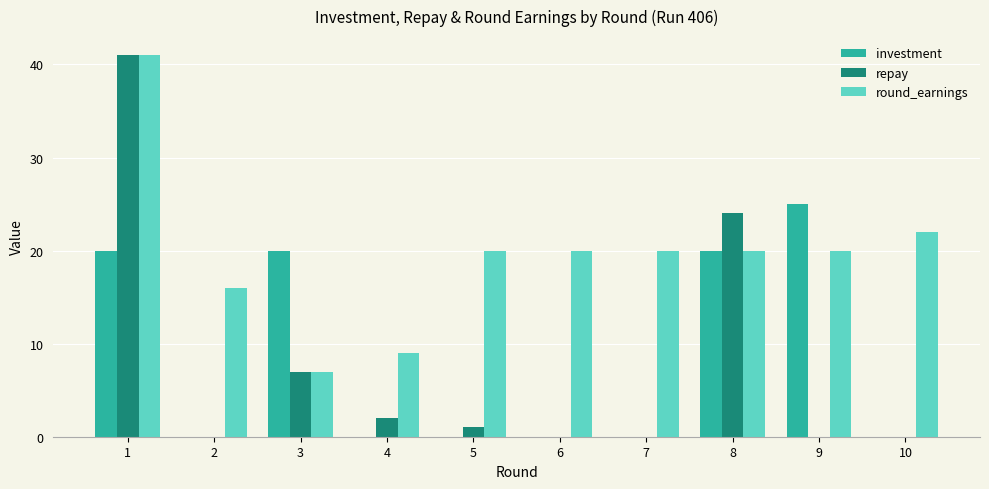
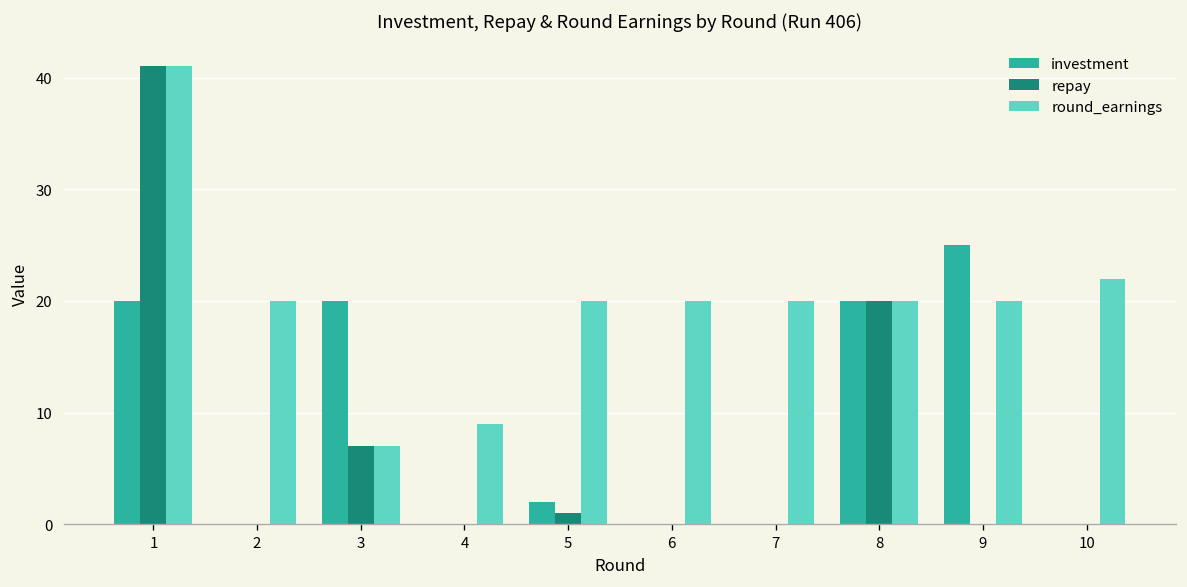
  {
    "investment": {
      "1": 20,
      "2": 0,
      "3": 20,
      "4": 0,
-     "5": 0,
+     "5": 2,
      "6": 0,
      "7": 0,
      "8": 20,
      "9": 25,
      "10": 0
    },
    "repay": {
      "1": 41,
      "2": 0,
      "3": 7,
-     "4": 2,
+     "4": 0,
      "5": 1,
      "6": 0,
      "7": 0,
-     "8": 24,
+     "8": 20,
      "9": 0,
      "10": 0
    },
    "round_earnings": {
      "1": 41,
-     "2": 16,
+     "2": 20,
      "3": 7,
      "4": 9,
      "5": 20,
      "6": 20,
      "7": 20,
      "8": 20,
      "9": 20,
      "10": 22
    }
  }
